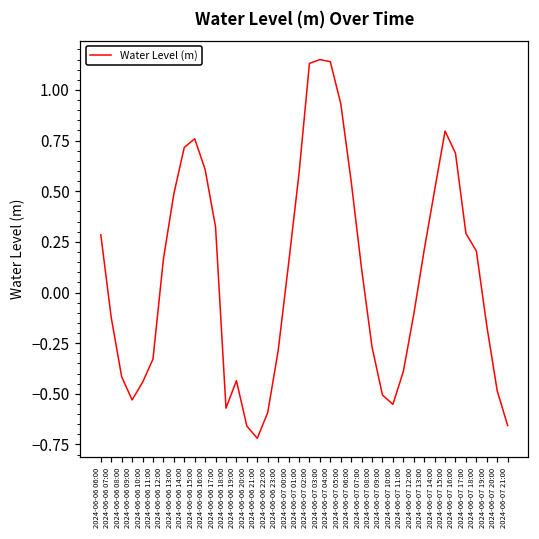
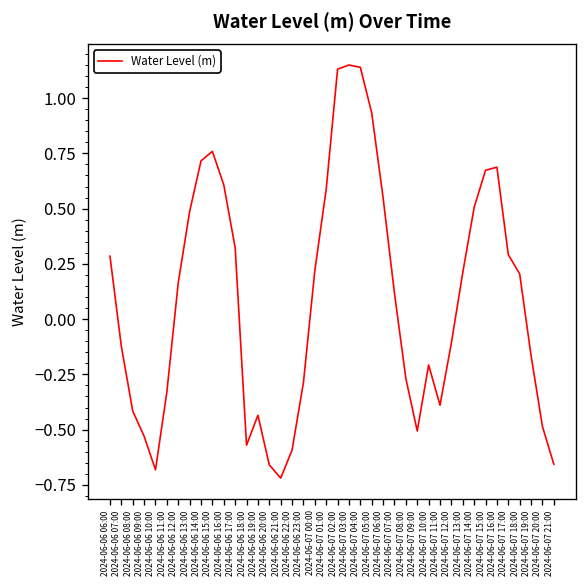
  {
    "2024-06-06 06:00": 0.28,
    "2024-06-06 07:00": -0.12,
    "2024-06-06 08:00": -0.42,
    "2024-06-06 09:00": -0.53,
-   "2024-06-06 10:00": -0.44,
+   "2024-06-06 10:00": -0.68,
    "2024-06-06 11:00": -0.33,
    "2024-06-06 12:00": 0.16,
    "2024-06-06 13:00": 0.49,
    "2024-06-06 14:00": 0.72,
    "2024-06-06 15:00": 0.76,
    "2024-06-06 16:00": 0.61,
    "2024-06-06 17:00": 0.32,
    "2024-06-06 18:00": -0.57,
    "2024-06-06 19:00": -0.44,
    "2024-06-06 20:00": -0.66,
    "2024-06-06 21:00": -0.72,
    "2024-06-06 22:00": -0.59,
    "2024-06-06 23:00": -0.29,
-   "2024-06-07 00:00": 0.14,
+   "2024-06-07 00:00": 0.22,
    "2024-06-07 01:00": 0.59,
    "2024-06-07 02:00": 1.13,
    "2024-06-07 03:00": 1.15,
    "2024-06-07 04:00": 1.14,
    "2024-06-07 05:00": 0.93,
    "2024-06-07 06:00": 0.55,
    "2024-06-07 07:00": 0.12,
    "2024-06-07 08:00": -0.27,
    "2024-06-07 09:00": -0.51,
-   "2024-06-07 10:00": -0.55,
+   "2024-06-07 10:00": -0.21,
    "2024-06-07 11:00": -0.39,
    "2024-06-07 12:00": -0.11,
    "2024-06-07 13:00": 0.21,
    "2024-06-07 14:00": 0.51,
-   "2024-06-07 15:00": 0.80,
+   "2024-06-07 15:00": 0.67,
    "2024-06-07 16:00": 0.69,
    "2024-06-07 17:00": 0.29,
    "2024-06-07 18:00": 0.20,
    "2024-06-07 19:00": -0.16,
    "2024-06-07 20:00": -0.49,
    "2024-06-07 21:00": -0.66
  }
